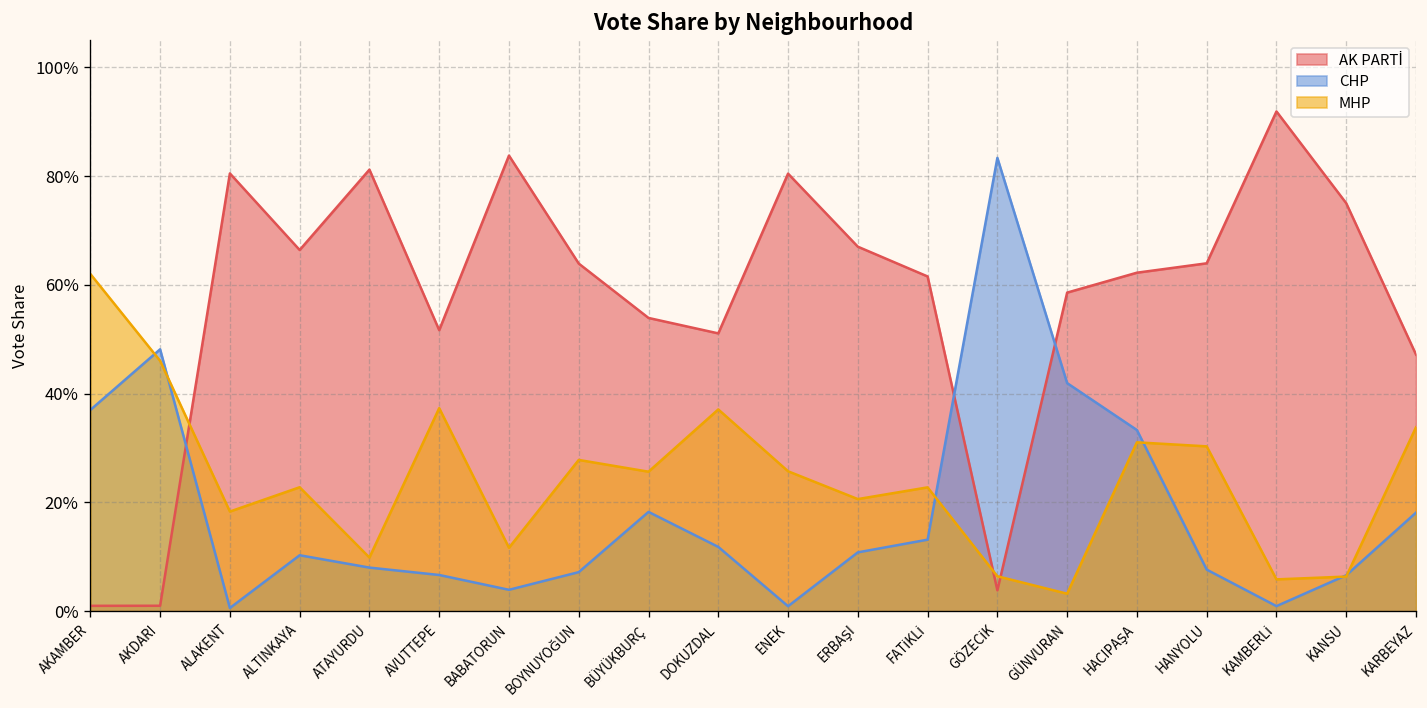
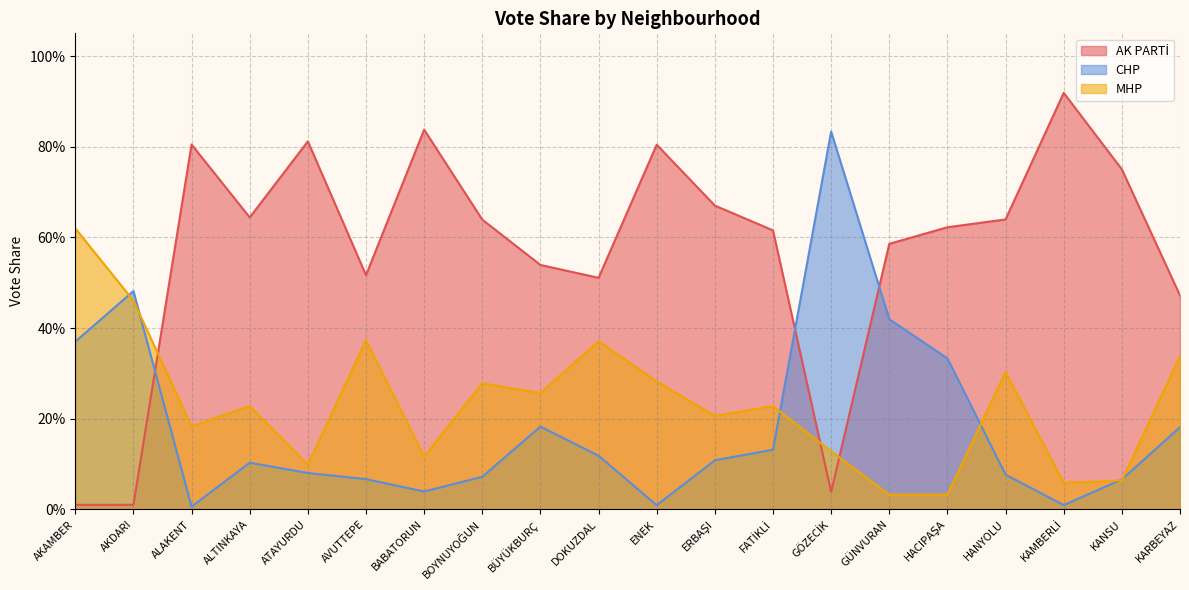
  {
    "AK PARTİ": {
      "AKAMBER": "1%",
      "AKDARI": "1%",
      "ALAKENT": "80%",
-     "ALTINKAYA": "66%",
+     "ALTINKAYA": "64%",
      "ATAYURDU": "81%",
      "AVUTTEPE": "52%",
      "BABATORUN": "84%",
      "BOYNUYOĞUN": "64%",
      "BÜYÜKBURÇ": "54%",
      "DOKUZDAL": "51%",
      "ENEK": "80%",
      "ERBAŞI": "67%",
      "FATİKLİ": "62%",
      "GÖZECİK": "4%",
      "GÜNVURAN": "59%",
      "HACIPAŞA": "62%",
      "HANYOLU": "64%",
      "KAMBERLİ": "92%",
      "KANSU": "75%",
      "KARBEYAZ": "47%"
    },
    "CHP": {
      "AKAMBER": "37%",
      "AKDARI": "48%",
      "ALAKENT": "1%",
      "ALTINKAYA": "10%",
      "ATAYURDU": "8%",
      "AVUTTEPE": "7%",
      "BABATORUN": "4%",
      "BOYNUYOĞUN": "7%",
      "BÜYÜKBURÇ": "18%",
      "DOKUZDAL": "12%",
      "ENEK": "1%",
      "ERBAŞI": "11%",
      "FATİKLİ": "13%",
      "GÖZECİK": "83%",
      "GÜNVURAN": "42%",
      "HACIPAŞA": "33%",
      "HANYOLU": "8%",
      "KAMBERLİ": "1%",
      "KARBEYAZ": "18%"
    },
    "MHP": {
      "AKAMBER": "62%",
      "AKDARI": "46%",
      "ALAKENT": "18%",
      "ALTINKAYA": "23%",
      "ATAYURDU": "10%",
      "AVUTTEPE": "37%",
      "BABATORUN": "12%",
      "BOYNUYOĞUN": "28%",
      "BÜYÜKBURÇ": "26%",
      "DOKUZDAL": "37%",
-     "ENEK": "26%",
+     "ENEK": "28%",
      "ERBAŞI": "21%",
      "FATİKLİ": "23%",
-     "GÖZECİK": "6%",
+     "GÖZECİK": "13%",
      "GÜNVURAN": "3%",
-     "HACIPAŞA": "31%",
+     "HACIPAŞA": "3%",
      "HANYOLU": "30%",
      "KAMBERLİ": "6%",
      "KARBEYAZ": "34%"
    }
  }
